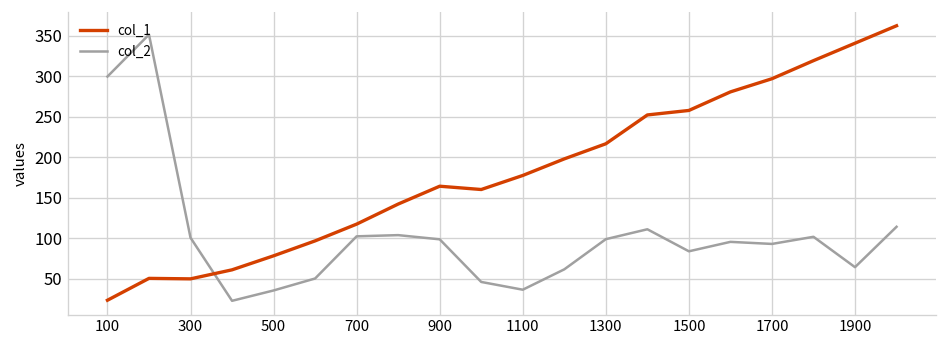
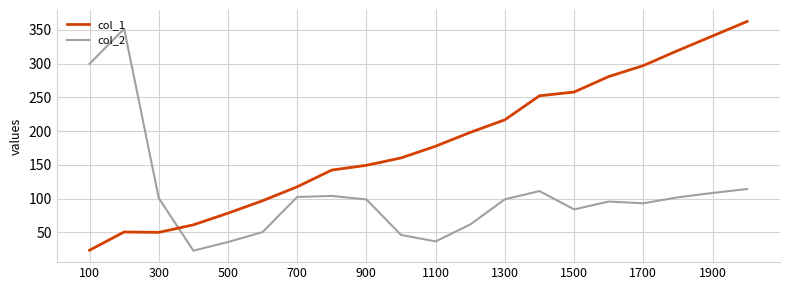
  {
    "col_1": {
      "100": 20,
      "300": 50,
      "500": 80,
      "700": 120,
-     "900": 160,
+     "900": 150,
      "1100": 180,
      "1300": 220,
      "1500": 260,
      "1700": 300,
      "1900": 340
    },
    "col_2": {
      "100": 300,
      "300": 100,
      "500": 40,
      "700": 100,
      "900": 100,
      "1100": 40,
      "1300": 100,
      "1500": 80,
      "1700": 90,
-     "1900": 60
+     "1900": 110
    }
  }
